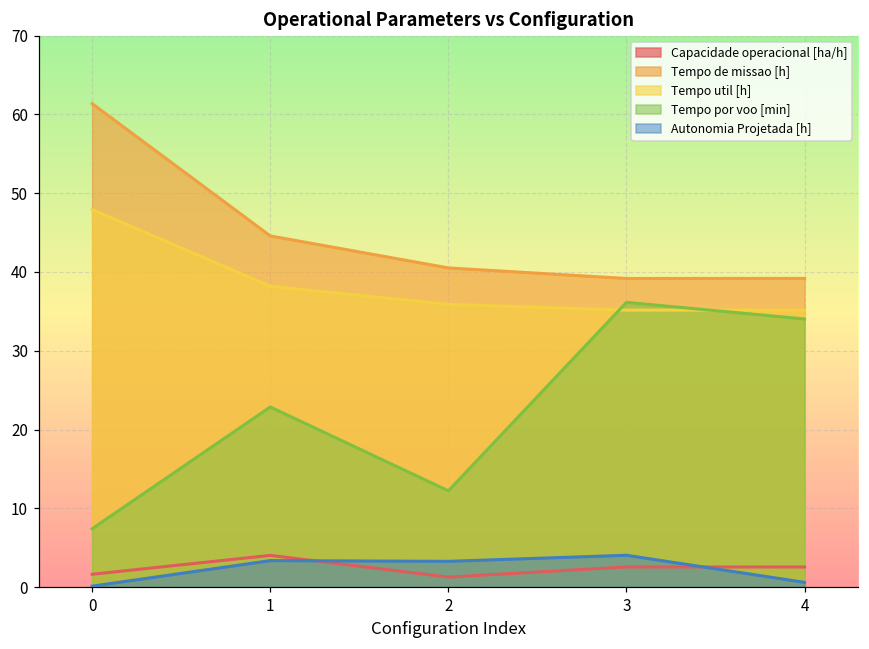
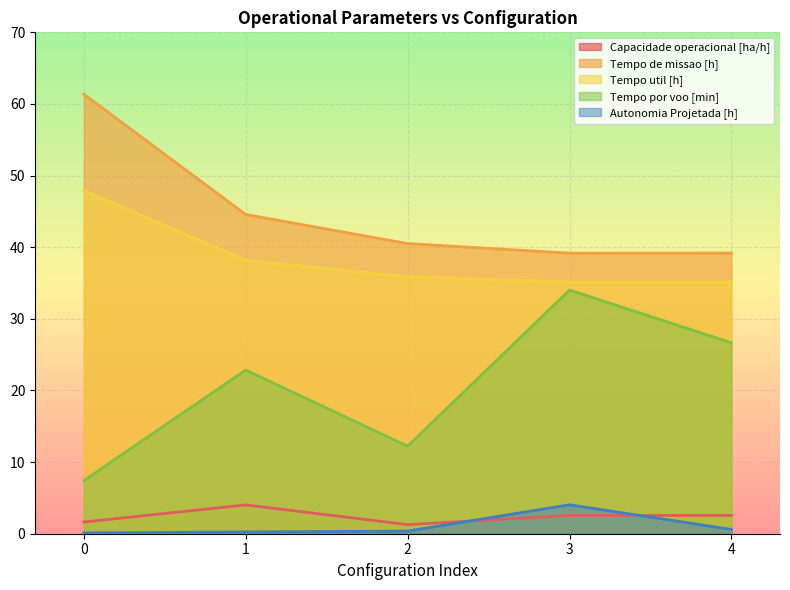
  {
    "Capacidade operacional [ha/h]": {
      "0": 2,
      "1": 4,
      "2": 1,
      "3": 3,
      "4": 3
    },
    "Tempo por voo [min]": {
      "0": 7,
      "1": 23,
      "2": 12,
-     "3": 36,
-     "4": 34
+     "3": 34,
+     "4": 27
    },
    "Autonomia Projetada [h]": {
      "0": 0,
-     "1": 3,
-     "2": 3,
+     "1": 0,
+     "2": 0,
      "3": 4,
      "4": 1
    }
  }
